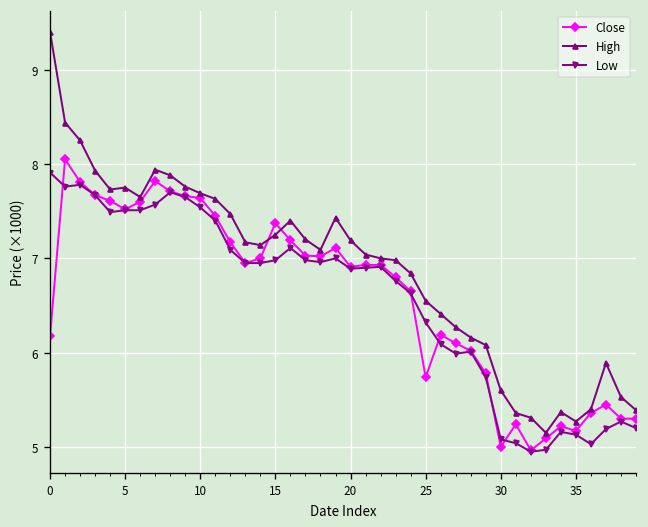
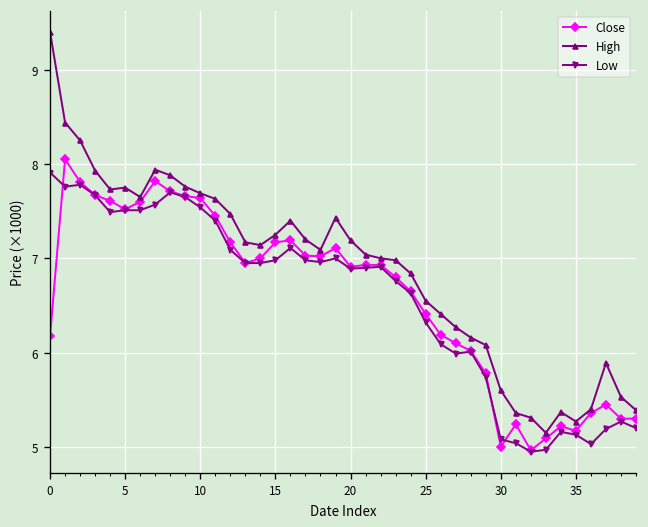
  {
    "Close": {
      "0": 6.2,
      "10": 7.6,
-     "15": 7.4,
-     "25": 5.7,
+     "15": 7.2,
+     "25": 6.4,
      "30": 5.0,
      "35": 5.2
    }
  }
